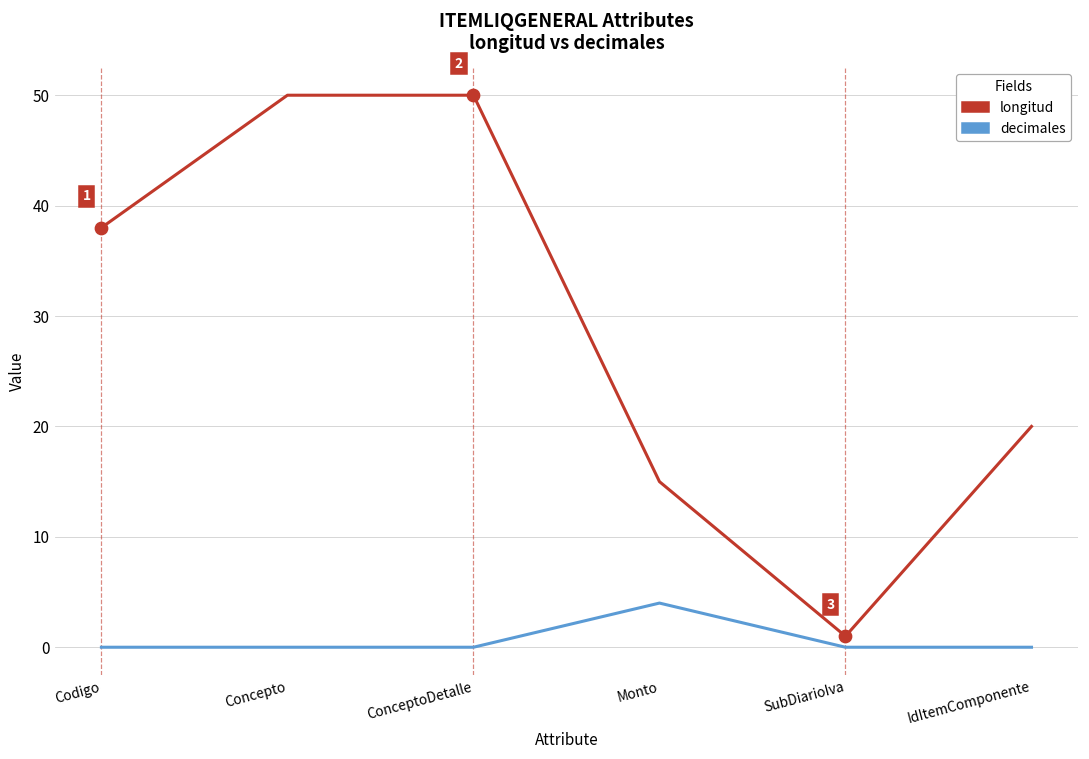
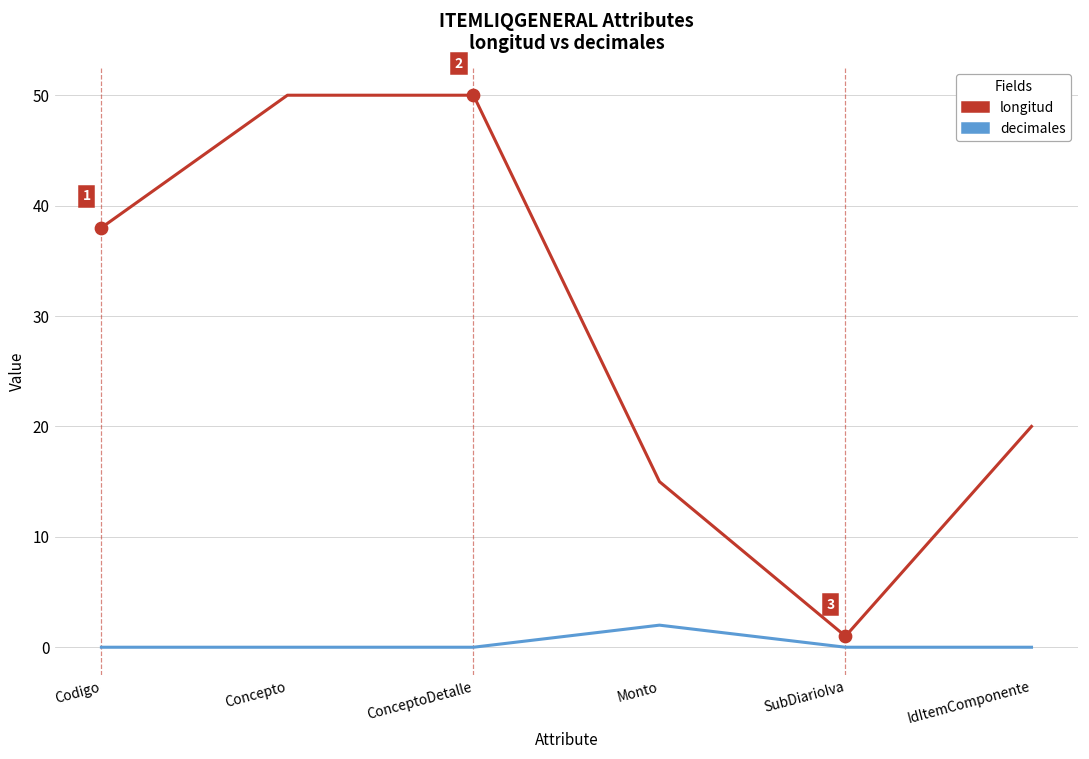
  {
    "decimales": {
      "Codigo": 0,
      "Concepto": 0,
      "ConceptoDetalle": 0,
-     "Monto": 4,
+     "Monto": 2,
      "SubDiarioIva": 0,
      "IdItemComponente": 0
    }
  }
